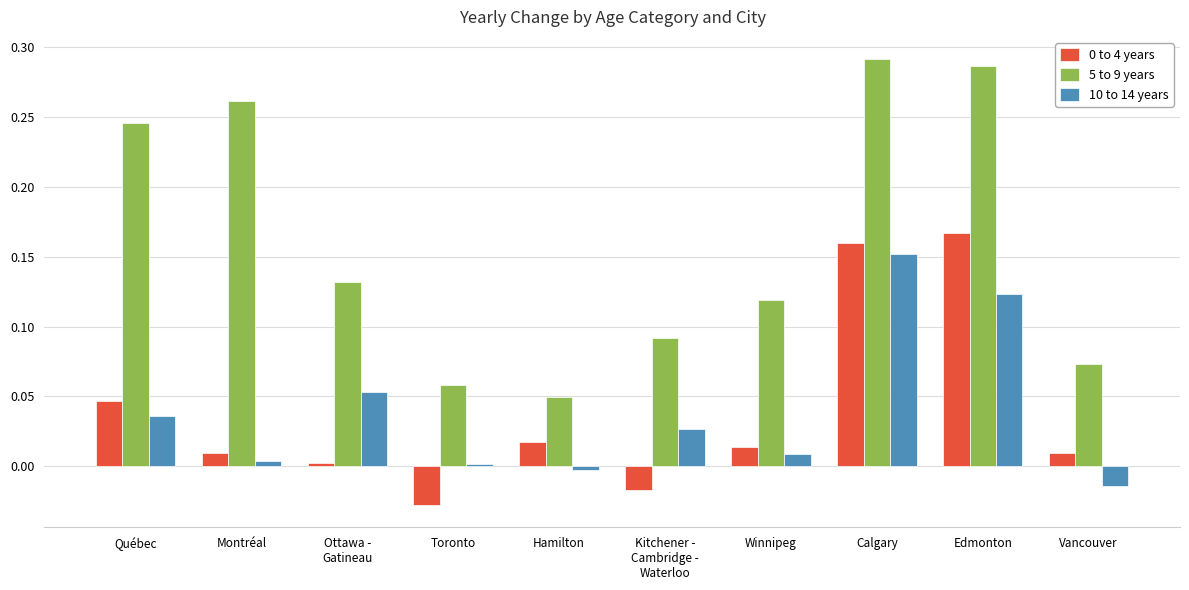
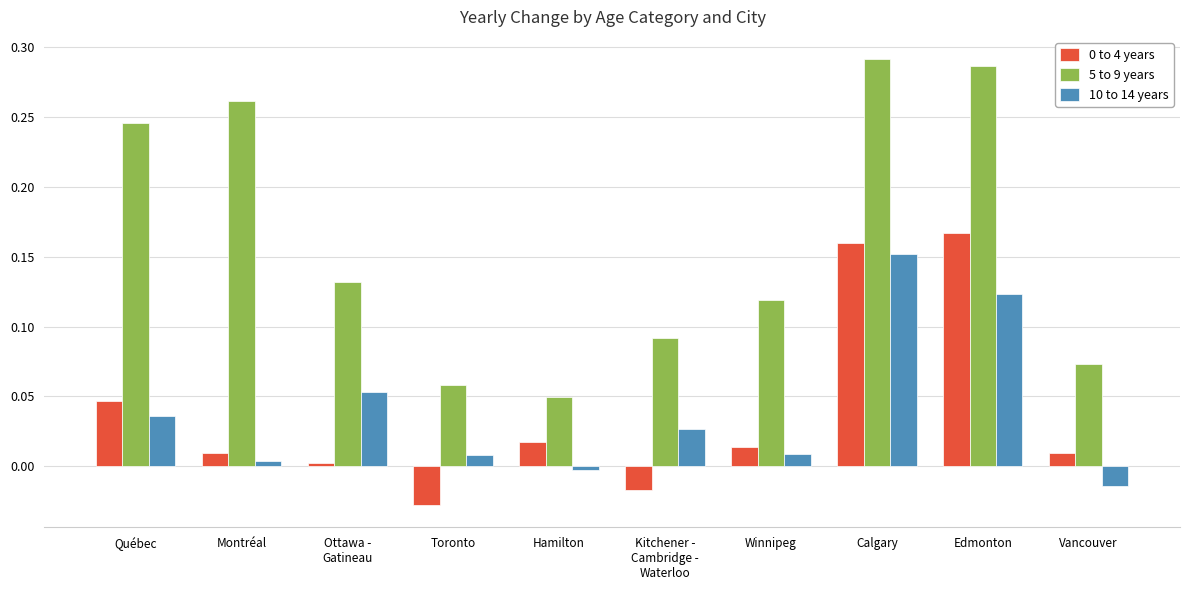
  {
    "0 to 4 years": {
      "Québec": 0.047,
      "Montréal": 0.009,
      "Ottawa - Gatineau": 0.003,
      "Toronto": -0.028,
      "Hamilton": 0.018,
      "Kitchener - Cambridge - Waterloo": -0.017,
      "Winnipeg": 0.014,
      "Calgary": 0.159,
      "Edmonton": 0.167,
      "Vancouver": 0.009
    },
    "5 to 9 years": {
      "Québec": 0.246,
      "Montréal": 0.261,
      "Ottawa - Gatineau": 0.132,
      "Toronto": 0.058,
      "Hamilton": 0.050,
      "Kitchener - Cambridge - Waterloo": 0.092,
      "Winnipeg": 0.119,
      "Calgary": 0.291,
      "Edmonton": 0.287,
      "Vancouver": 0.073
    },
    "10 to 14 years": {
      "Québec": 0.036,
      "Montréal": 0.004,
      "Ottawa - Gatineau": 0.053,
-     "Toronto": 0.001,
+     "Toronto": 0.008,
      "Hamilton": -0.003,
      "Kitchener - Cambridge - Waterloo": 0.027,
      "Winnipeg": 0.009,
      "Calgary": 0.152,
      "Edmonton": 0.123,
      "Vancouver": -0.014
    }
  }
